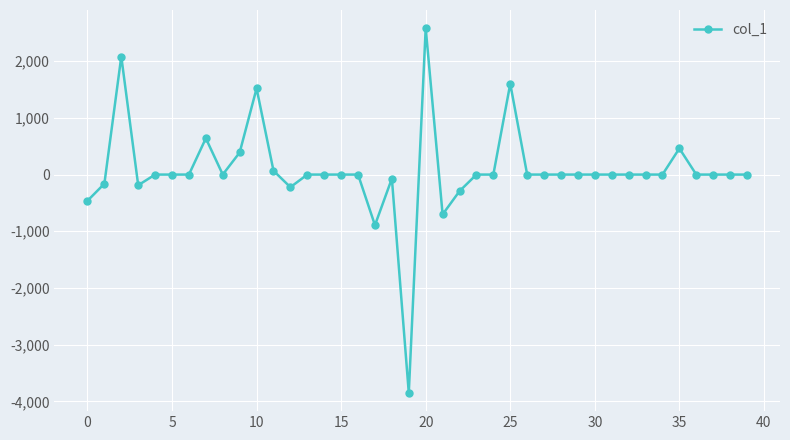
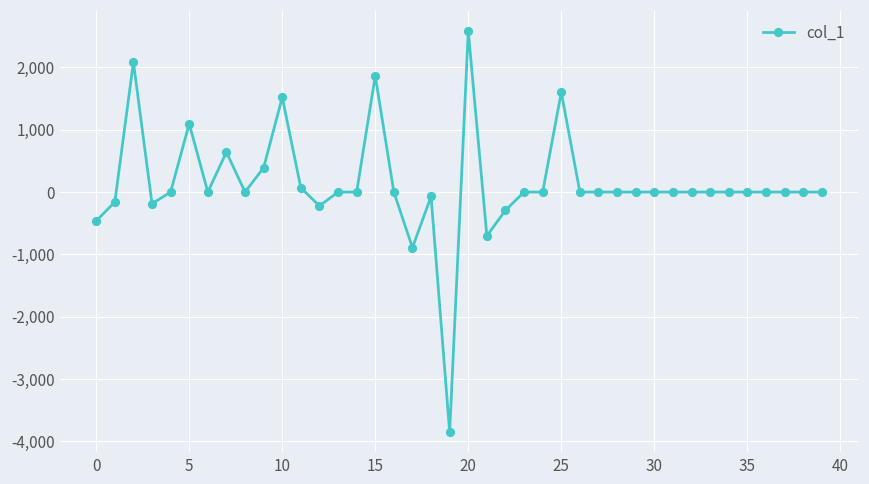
  {
    "0": "-500",
-   "5": "0",
+   "5": "1,100",
    "10": "1,500",
-   "15": "0",
+   "15": "1,900",
    "20": "2,600",
    "25": "1,600",
    "30": "0",
-   "35": "500"
+   "35": "0"
  }
